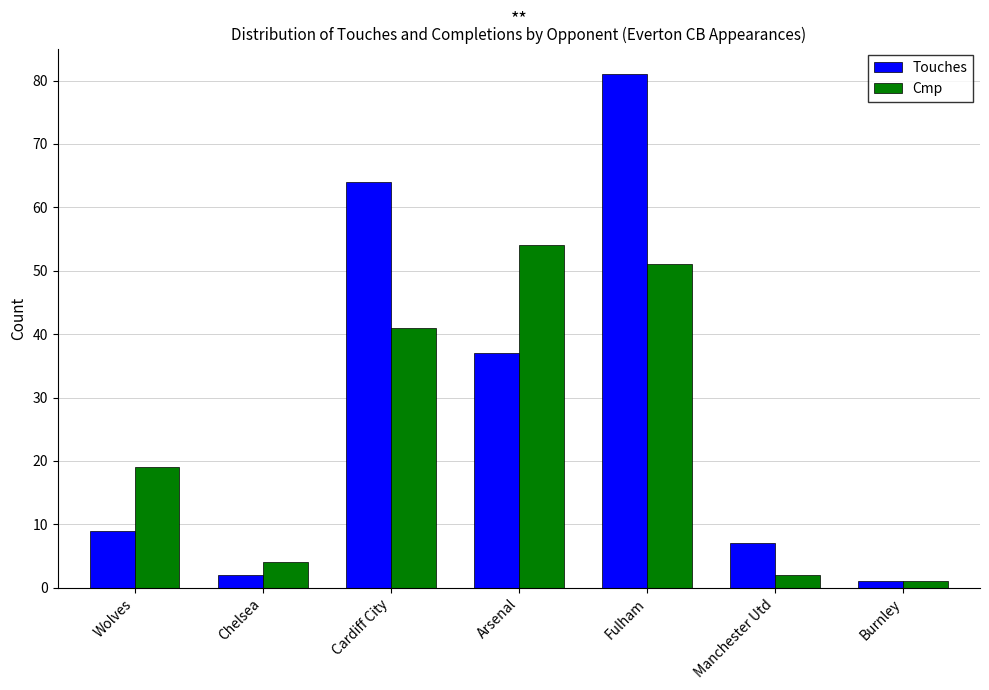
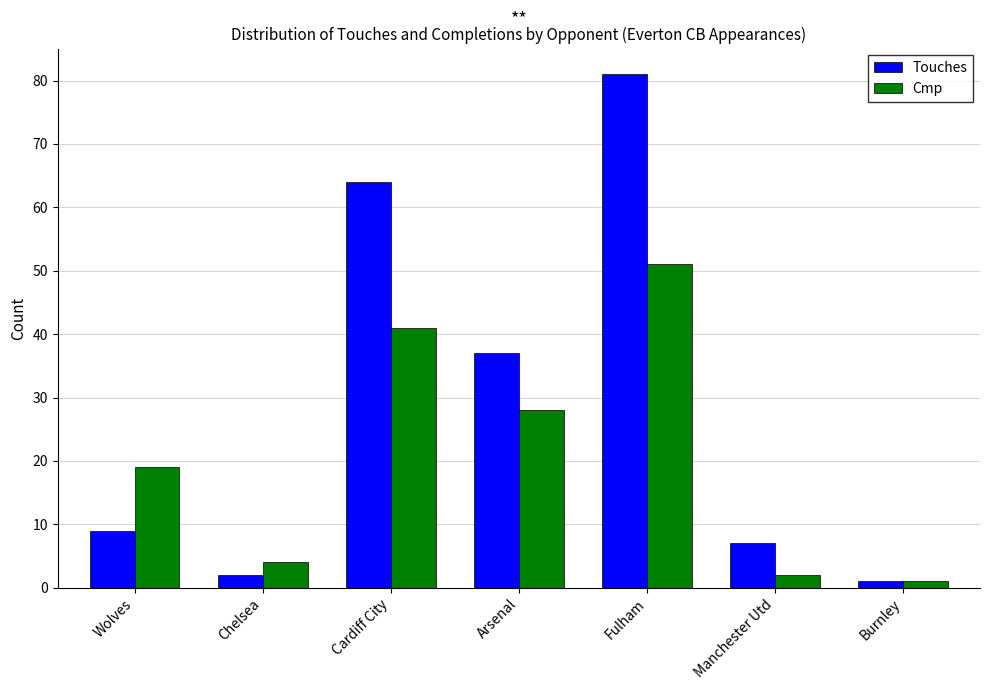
  {
    "Touches": {
      "Wolves": 9,
      "Chelsea": 2,
      "Cardiff City": 64,
      "Arsenal": 37,
      "Fulham": 81,
      "Manchester Utd": 7,
      "Burnley": 1
    },
    "Cmp": {
      "Wolves": 19,
      "Chelsea": 4,
      "Cardiff City": 41,
-     "Arsenal": 54,
+     "Arsenal": 28,
      "Fulham": 51,
      "Manchester Utd": 2,
      "Burnley": 1
    }
  }
